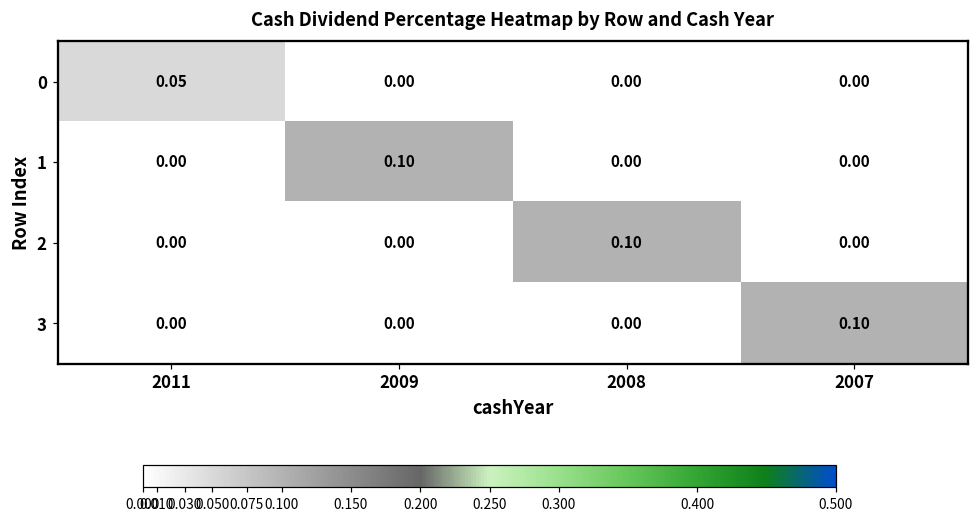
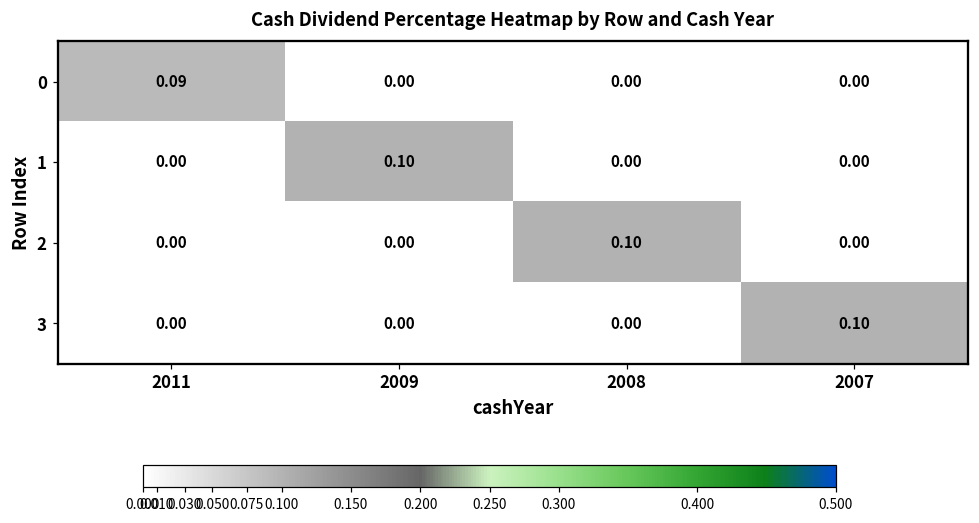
  {
    "0": {
-     "2011": 0.05,
+     "2011": 0.09,
      "2009": 0.00,
      "2008": 0.00,
      "2007": 0.00
    },
    "1": {
      "2011": 0.00,
      "2009": 0.10,
      "2008": 0.00,
      "2007": 0.00
    },
    "2": {
      "2011": 0.00,
      "2009": 0.00,
      "2008": 0.10,
      "2007": 0.00
    },
    "3": {
      "2011": 0.00,
      "2009": 0.00,
      "2008": 0.00,
      "2007": 0.10
    }
  }
